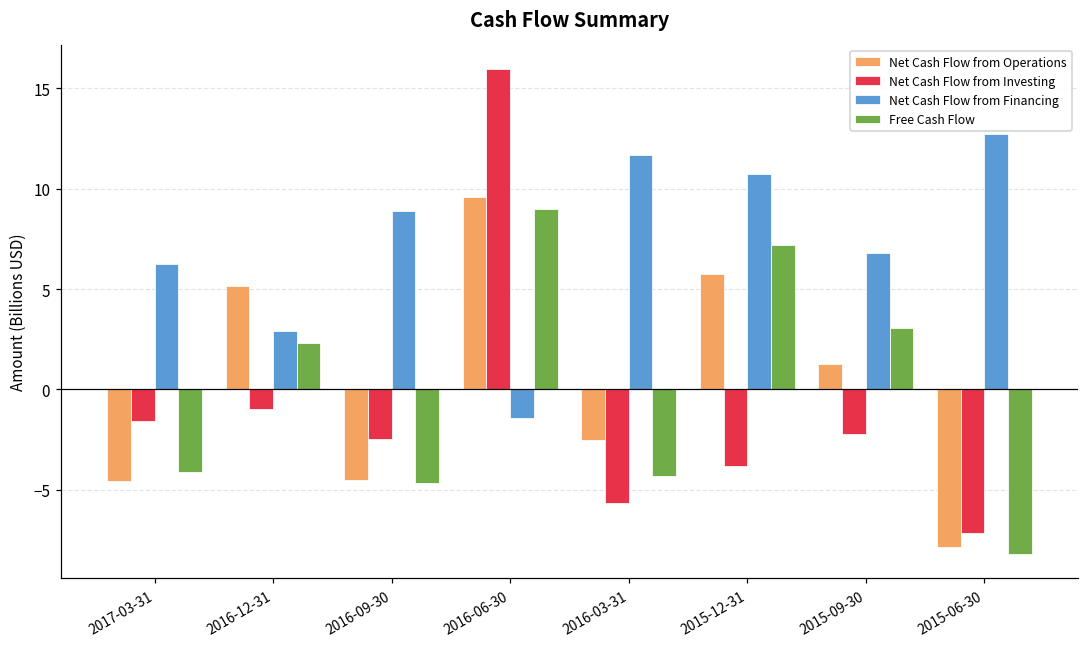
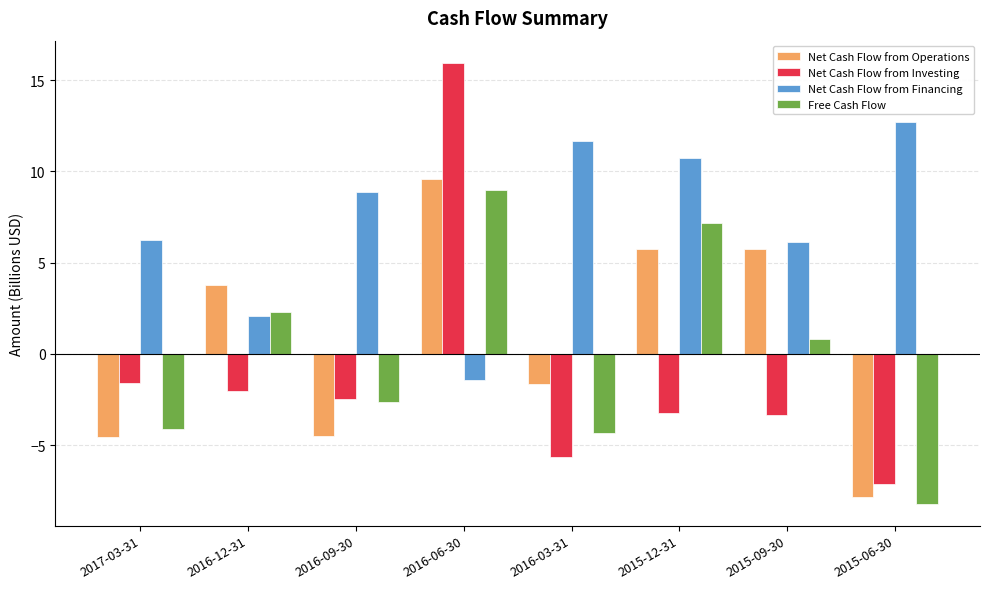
  {
    "Net Cash Flow from Operations": {
      "2017-03-31": -4.5,
-     "2016-12-31": 5.1,
+     "2016-12-31": 3.8,
      "2016-09-30": -4.5,
      "2016-06-30": 9.6,
-     "2016-03-31": -2.5,
+     "2016-03-31": -1.7,
      "2015-12-31": 5.7,
-     "2015-09-30": 1.3,
+     "2015-09-30": 5.8,
      "2015-06-30": -7.8
    },
    "Net Cash Flow from Investing": {
      "2017-03-31": -1.6,
-     "2016-12-31": -1.0,
+     "2016-12-31": -2.0,
      "2016-09-30": -2.5,
      "2016-06-30": 16.0,
      "2016-03-31": -5.7,
-     "2015-12-31": -3.8,
-     "2015-09-30": -2.2,
+     "2015-12-31": -3.2,
+     "2015-09-30": -3.3,
      "2015-06-30": -7.2
    },
    "Net Cash Flow from Financing": {
      "2017-03-31": 6.3,
-     "2016-12-31": 2.9,
+     "2016-12-31": 2.1,
      "2016-09-30": 8.9,
      "2016-06-30": -1.4,
      "2016-03-31": 11.7,
      "2015-12-31": 10.7,
-     "2015-09-30": 6.8,
+     "2015-09-30": 6.1,
      "2015-06-30": 12.7
    },
    "Free Cash Flow": {
      "2017-03-31": -4.1,
      "2016-12-31": 2.3,
-     "2016-09-30": -4.7,
+     "2016-09-30": -2.6,
      "2016-06-30": 9.0,
      "2016-03-31": -4.3,
      "2015-12-31": 7.2,
-     "2015-09-30": 3.1,
+     "2015-09-30": 0.8,
      "2015-06-30": -8.2
    }
  }
